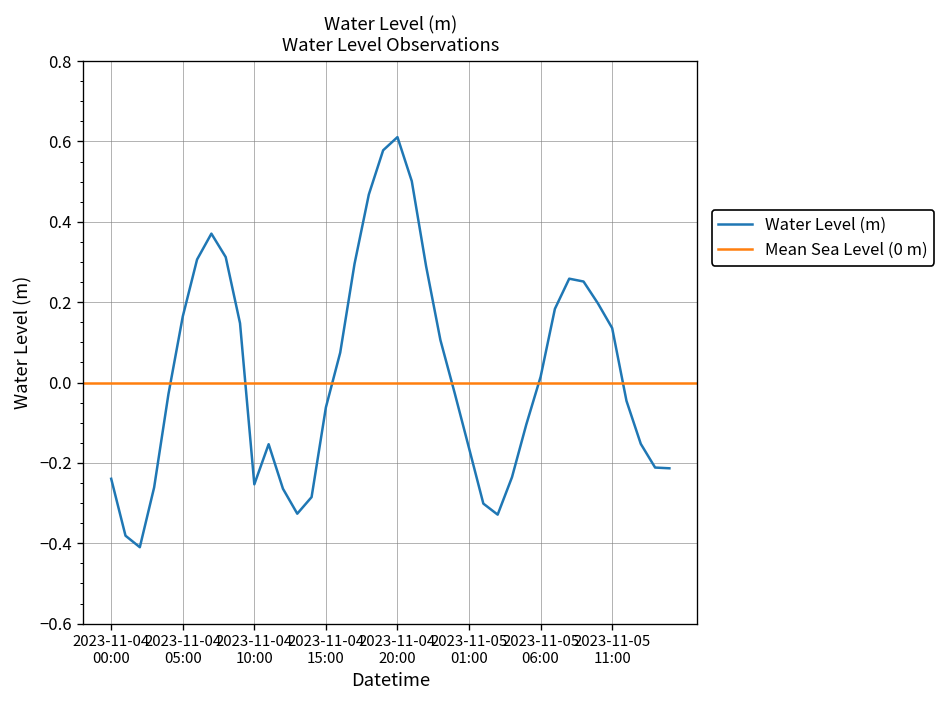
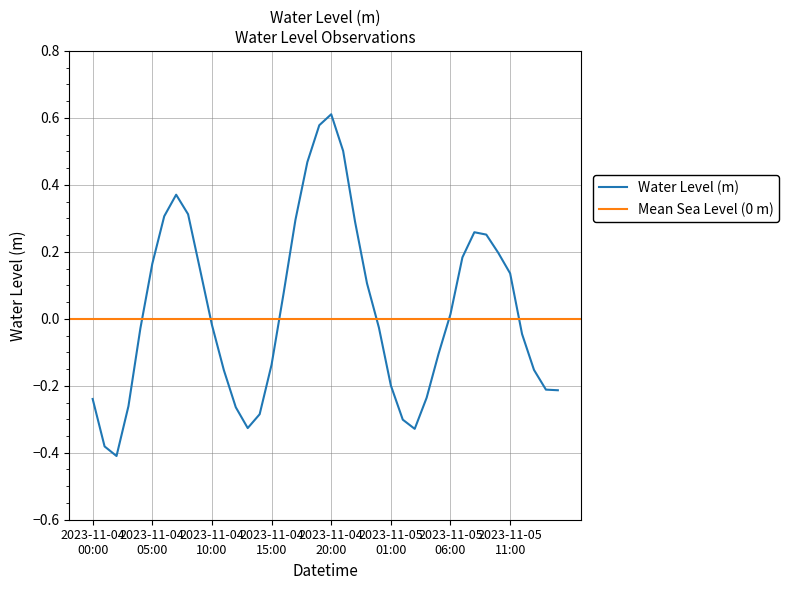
  {
    "2023-11-04 00:00": -0.24,
    "2023-11-04 05:00": 0.16,
-   "2023-11-04 10:00": -0.25,
-   "2023-11-04 15:00": -0.06,
+   "2023-11-04 10:00": -0.02,
+   "2023-11-04 15:00": -0.14,
    "2023-11-04 20:00": 0.61,
-   "2023-11-05 01:00": -0.16,
+   "2023-11-05 01:00": -0.20,
    "2023-11-05 06:00": 0.01,
    "2023-11-05 11:00": 0.14
  }
